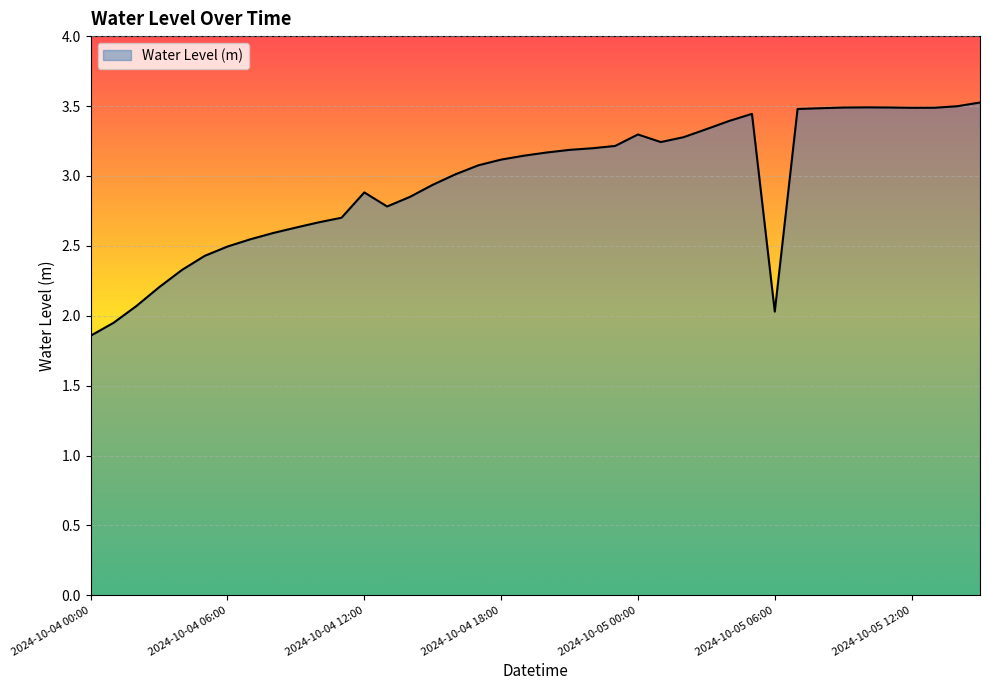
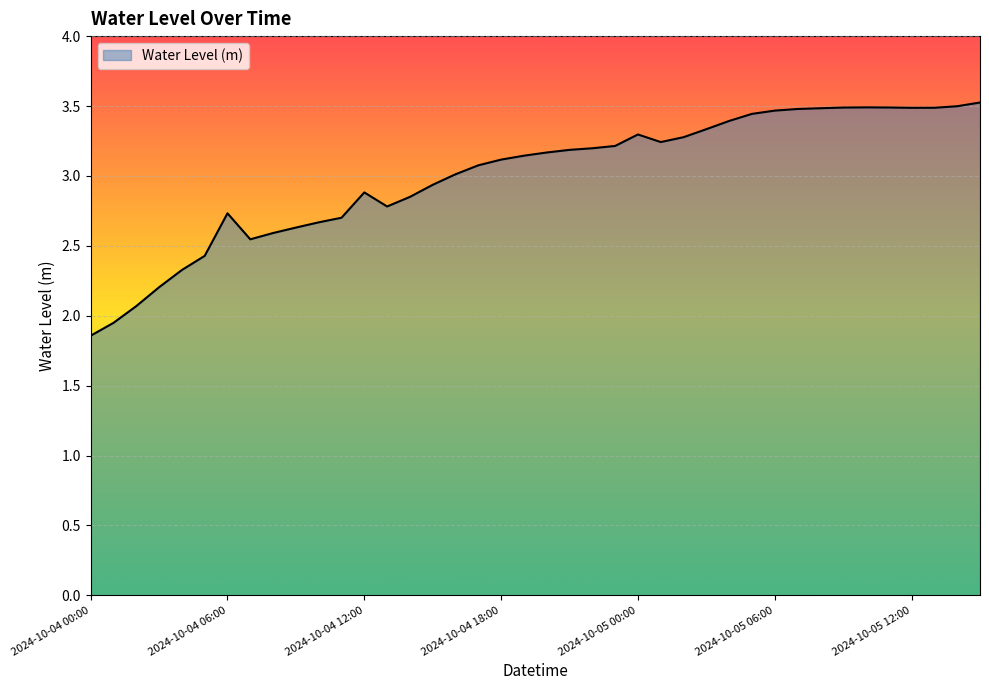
  {
    "2024-10-04 00:00": 1.86,
-   "2024-10-04 06:00": 2.49,
+   "2024-10-04 06:00": 2.73,
    "2024-10-04 12:00": 2.88,
    "2024-10-04 18:00": 3.12,
    "2024-10-05 00:00": 3.30,
-   "2024-10-05 06:00": 2.03,
+   "2024-10-05 06:00": 3.47,
    "2024-10-05 12:00": 3.49
  }
